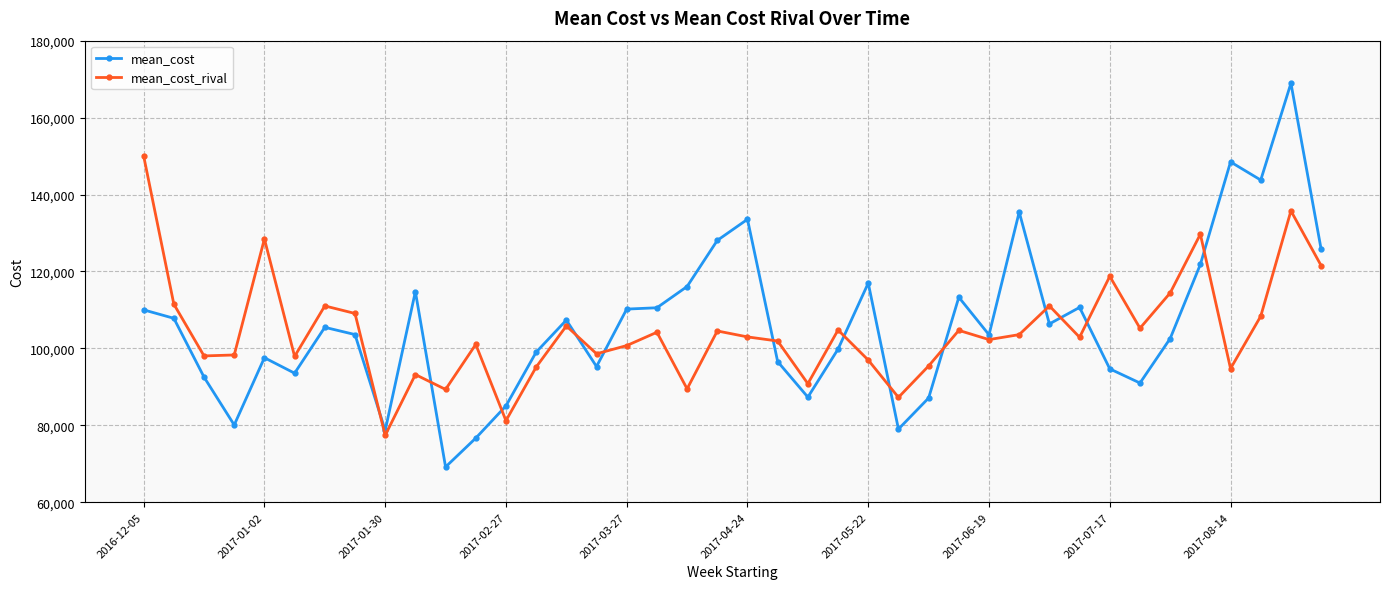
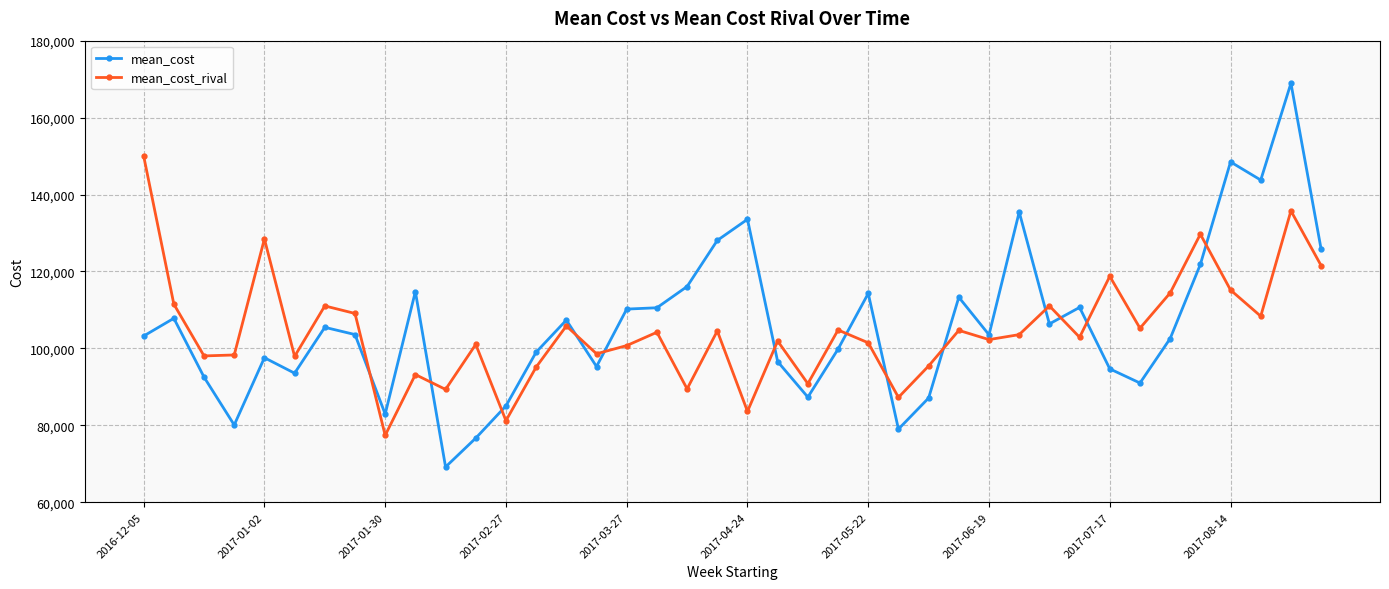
  {
    "mean_cost": {
-     "2016-12-05": "110,000",
+     "2016-12-05": "103,000",
      "2017-01-02": "98,000",
-     "2017-01-30": "79,000",
+     "2017-01-30": "83,000",
      "2017-02-27": "85,000",
      "2017-03-27": "110,000",
      "2017-04-24": "134,000",
-     "2017-05-22": "117,000",
+     "2017-05-22": "114,000",
      "2017-06-19": "104,000",
      "2017-07-17": "95,000",
      "2017-08-14": "148,000"
    },
    "mean_cost_rival": {
      "2016-12-05": "150,000",
      "2017-01-02": "128,000",
      "2017-01-30": "77,000",
      "2017-02-27": "81,000",
      "2017-03-27": "101,000",
-     "2017-04-24": "103,000",
-     "2017-05-22": "97,000",
+     "2017-04-24": "84,000",
+     "2017-05-22": "101,000",
      "2017-06-19": "102,000",
      "2017-07-17": "119,000",
-     "2017-08-14": "95,000"
+     "2017-08-14": "115,000"
    }
  }
